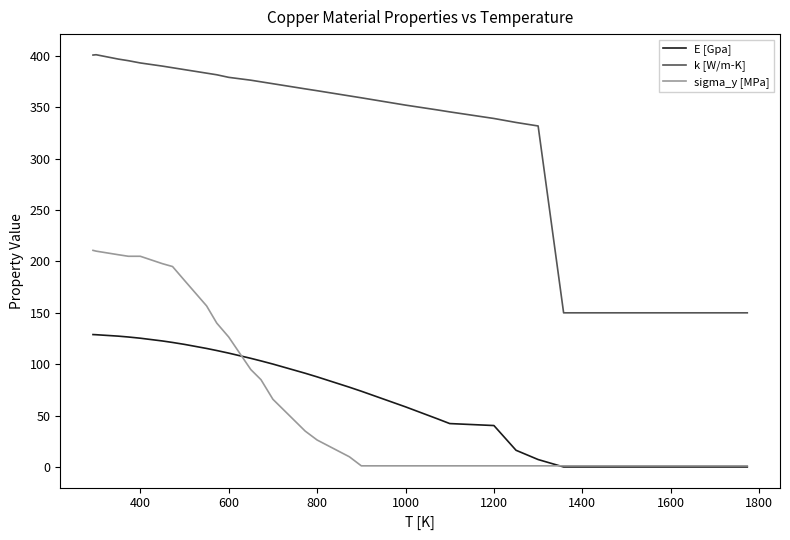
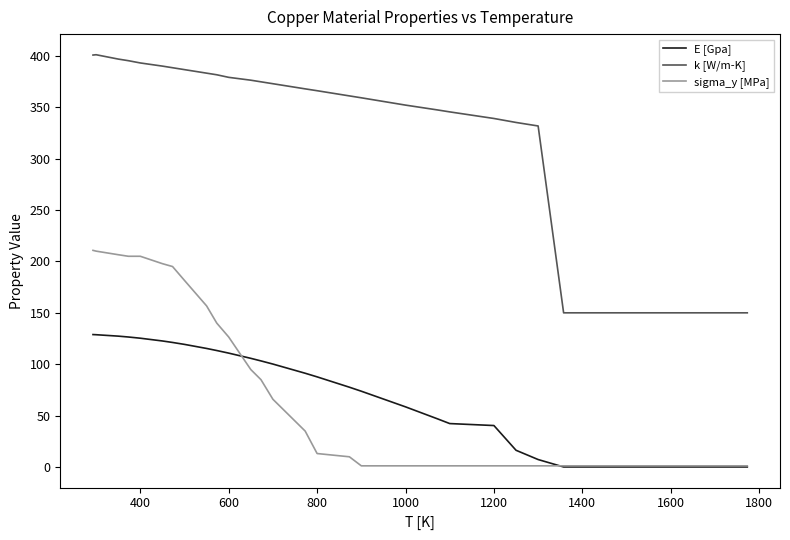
  {
    "E [Gpa]": {
      "400": 125,
      "600": 111,
      "800": 88,
      "1000": 59,
      "1200": 40
    },
    "k [W/m-K]": {
      "400": 393,
      "600": 379,
      "800": 366,
      "1000": 352,
      "1200": 339
    },
    "sigma_y [MPa]": {
      "400": 205,
      "600": 126,
-     "800": 26,
+     "800": 13,
      "1000": 1,
      "1200": 1
    }
  }
